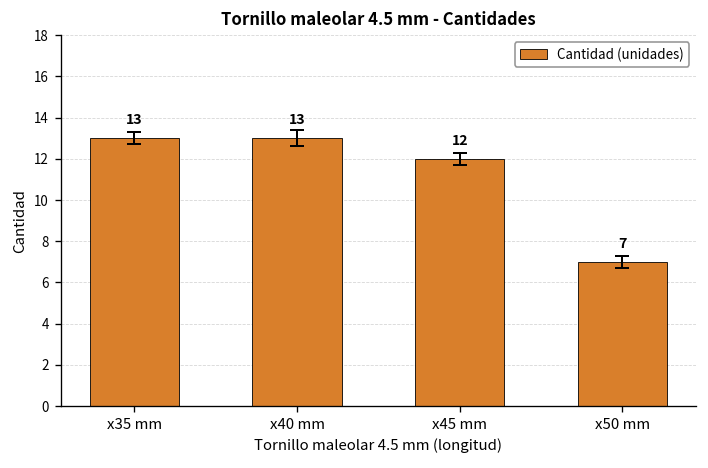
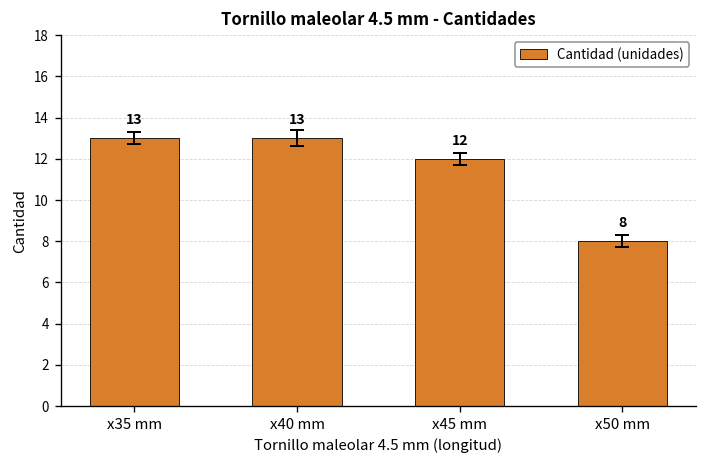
  {
    "Cantidad (unidades)": {
-     "x50 mm": 7
+     "x50 mm": 8
    }
  }
